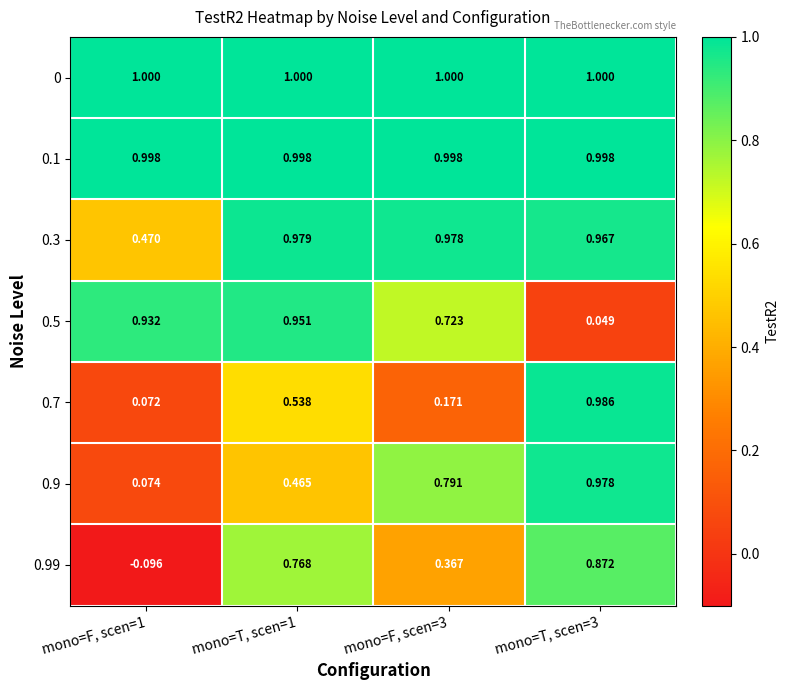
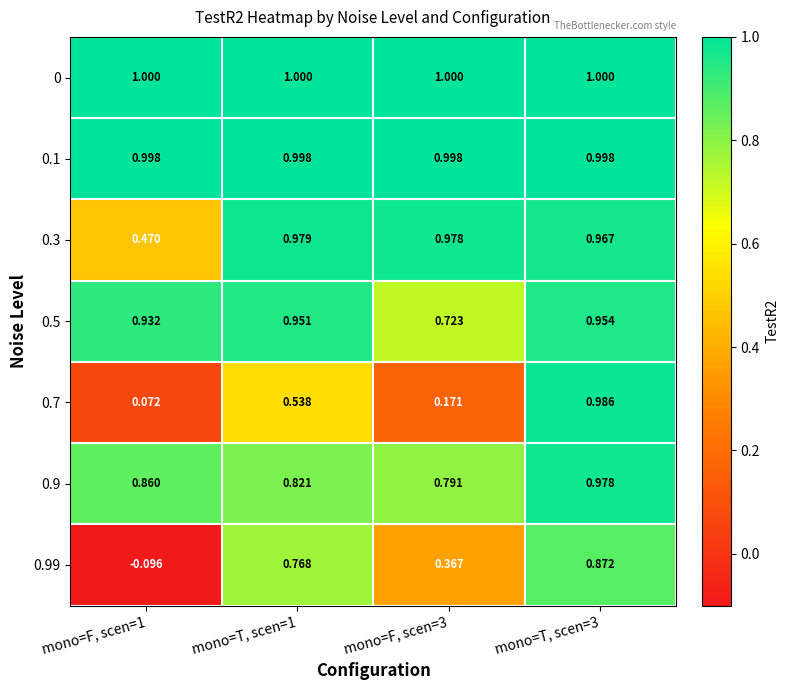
  {
    "0": {
      "mono=F, scen=1": 1.000,
      "mono=T, scen=1": 1.000,
      "mono=F, scen=3": 1.000,
      "mono=T, scen=3": 1.000
    },
    "0.1": {
      "mono=F, scen=1": 0.998,
      "mono=T, scen=1": 0.998,
      "mono=F, scen=3": 0.998,
      "mono=T, scen=3": 0.998
    },
    "0.3": {
      "mono=F, scen=1": 0.470,
      "mono=T, scen=1": 0.979,
      "mono=F, scen=3": 0.978,
      "mono=T, scen=3": 0.967
    },
    "0.5": {
      "mono=F, scen=1": 0.932,
      "mono=T, scen=1": 0.951,
      "mono=F, scen=3": 0.723,
-     "mono=T, scen=3": 0.049
+     "mono=T, scen=3": 0.954
    },
    "0.7": {
      "mono=F, scen=1": 0.072,
      "mono=T, scen=1": 0.538,
      "mono=F, scen=3": 0.171,
      "mono=T, scen=3": 0.986
    },
    "0.9": {
-     "mono=F, scen=1": 0.074,
-     "mono=T, scen=1": 0.465,
+     "mono=F, scen=1": 0.860,
+     "mono=T, scen=1": 0.821,
      "mono=F, scen=3": 0.791,
      "mono=T, scen=3": 0.978
    },
    "0.99": {
      "mono=F, scen=1": -0.096,
      "mono=T, scen=1": 0.768,
      "mono=F, scen=3": 0.367,
      "mono=T, scen=3": 0.872
    }
  }
